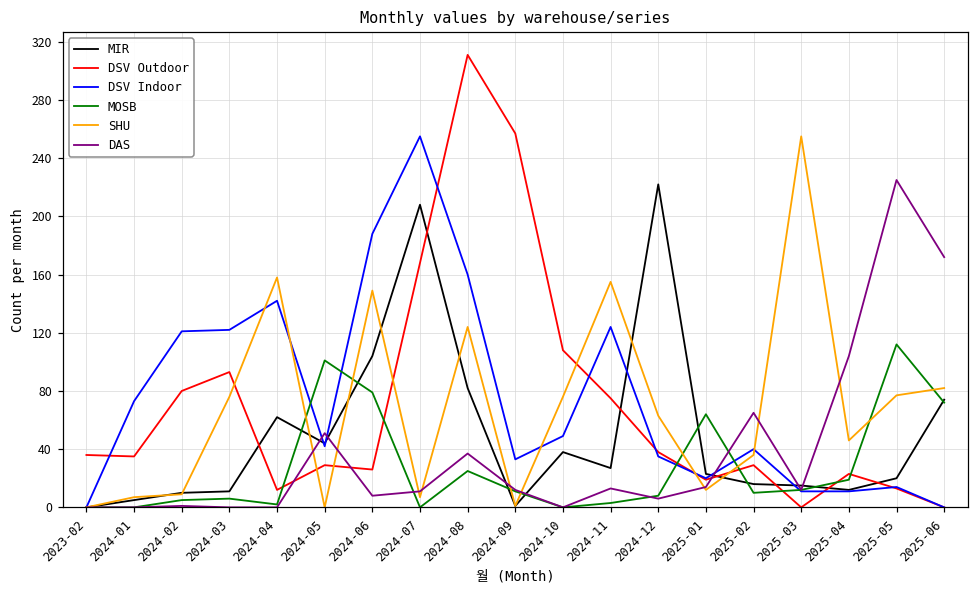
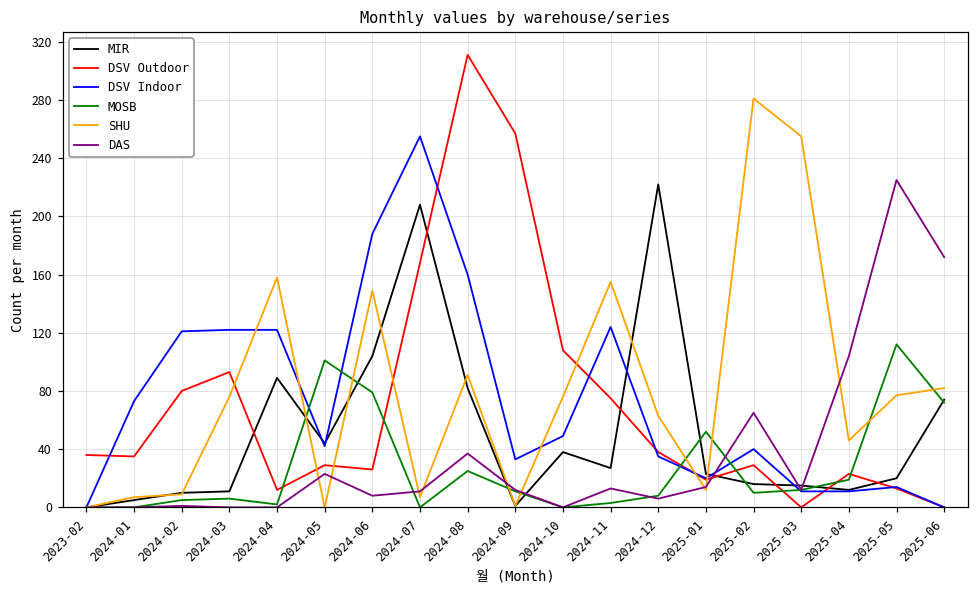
  {
    "MIR": {
      "2024-01": 5,
      "2024-03": 11,
-     "2024-04": 62,
+     "2024-04": 89,
      "2024-05": 44,
      "2024-06": 104,
      "2024-07": 208,
      "2024-08": 82,
      "2024-10": 38,
      "2024-11": 27,
      "2024-12": 222,
      "2025-01": 23,
      "2025-02": 16,
      "2025-03": 15,
      "2025-05": 20,
      "2025-06": 74
    },
    "DSV Outdoor": {
      "2023-02": 36,
      "2024-01": 35,
      "2024-02": 80,
      "2024-03": 93,
      "2024-04": 12,
      "2024-05": 29,
      "2024-06": 26,
      "2024-07": 168,
      "2024-08": 311,
      "2024-09": 257,
      "2024-10": 108,
      "2024-11": 75,
      "2024-12": 38,
      "2025-02": 29,
      "2025-03": 0,
      "2025-04": 23
    },
    "DSV Indoor": {
      "2024-01": 73,
      "2024-02": 121,
      "2024-03": 122,
-     "2024-04": 142,
+     "2024-04": 122,
      "2024-05": 42,
      "2024-06": 188,
      "2024-07": 255,
      "2024-08": 160,
      "2024-09": 33,
      "2024-10": 49,
      "2024-11": 124,
      "2024-12": 35,
      "2025-02": 40
    },
    "MOSB": {
      "2024-02": 5,
      "2024-03": 6,
      "2024-04": 2,
      "2024-05": 101,
      "2024-06": 79,
      "2024-07": 0,
      "2024-08": 25,
      "2024-11": 3,
      "2024-12": 8,
-     "2025-01": 64,
+     "2025-01": 52,
      "2025-02": 10,
      "2025-04": 19,
      "2025-05": 112,
      "2025-06": 72
    },
    "SHU": {
      "2024-01": 7,
      "2024-03": 76,
      "2024-04": 158,
      "2024-05": 0,
      "2024-06": 149,
      "2024-07": 7,
-     "2024-08": 124,
+     "2024-08": 91,
      "2024-10": 76,
      "2024-11": 155,
      "2024-12": 63,
      "2025-01": 12,
-     "2025-02": 36,
+     "2025-02": 281,
      "2025-03": 255,
      "2025-04": 46,
      "2025-05": 77,
      "2025-06": 82
    },
    "DAS": {
      "2024-02": 1,
      "2024-03": 0,
      "2024-04": 0,
-     "2024-05": 51,
+     "2024-05": 23,
      "2024-06": 8,
      "2024-07": 11,
      "2024-08": 37,
      "2024-11": 13,
      "2024-12": 6,
      "2025-01": 14,
      "2025-02": 65,
      "2025-04": 104,
      "2025-05": 225,
      "2025-06": 172
    }
  }
